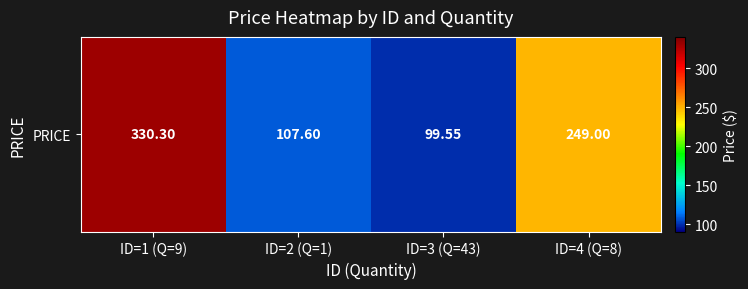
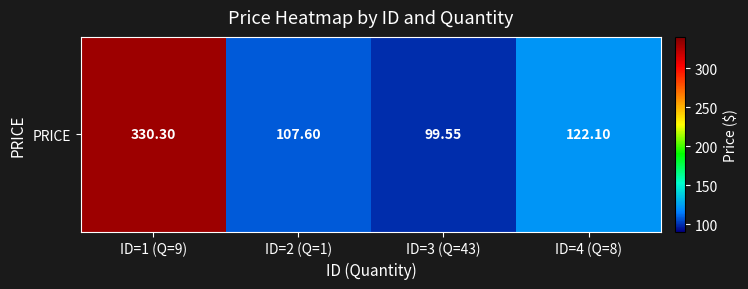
  {
    "PRICE": {
      "ID=1 (Q=9)": 330.30,
      "ID=2 (Q=1)": 107.60,
      "ID=3 (Q=43)": 99.55,
-     "ID=4 (Q=8)": 249.00
+     "ID=4 (Q=8)": 122.10
    }
  }
